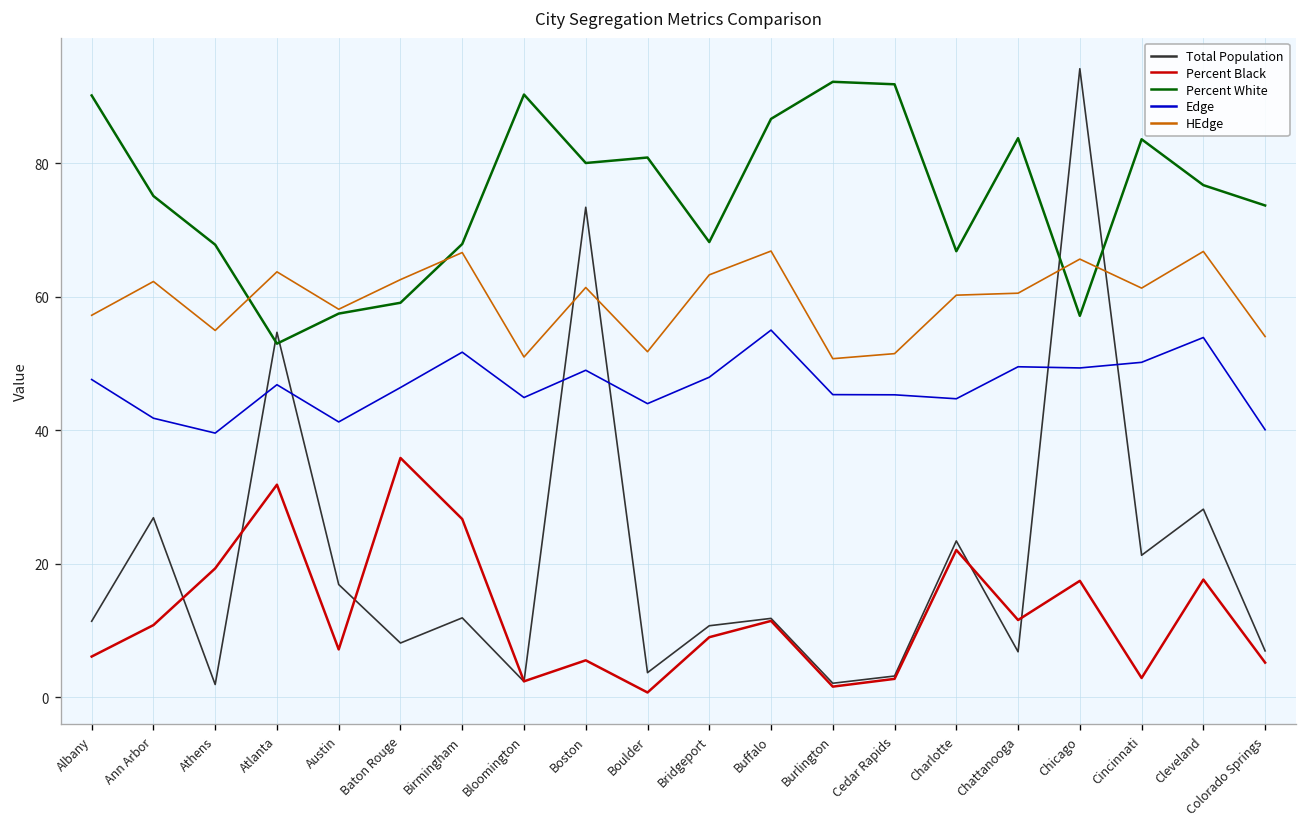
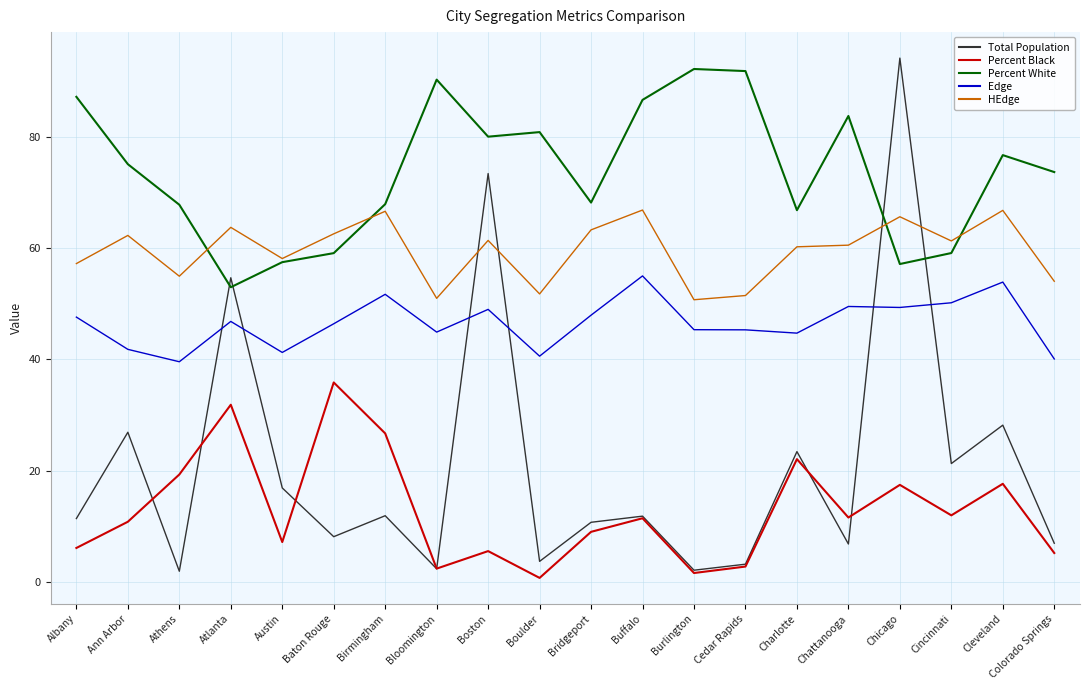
  {
    "Total Population": {
      "Albany": 11,
      "Ann Arbor": 27,
      "Athens": 2,
      "Atlanta": 55,
      "Austin": 17,
      "Baton Rouge": 8,
      "Birmingham": 12,
      "Boston": 73,
      "Boulder": 4,
      "Bridgeport": 11,
      "Burlington": 2,
      "Charlotte": 23,
      "Chattanooga": 7,
      "Chicago": 94,
      "Cincinnati": 21,
      "Cleveland": 28,
      "Colorado Springs": 7
    },
    "Percent Black": {
      "Albany": 6,
      "Ann Arbor": 11,
      "Athens": 19,
      "Atlanta": 32,
      "Austin": 7,
      "Baton Rouge": 36,
      "Birmingham": 27,
      "Boston": 6,
      "Boulder": 1,
      "Bridgeport": 9,
      "Burlington": 2,
      "Charlotte": 22,
      "Chattanooga": 12,
      "Chicago": 17,
-     "Cincinnati": 3,
+     "Cincinnati": 12,
      "Cleveland": 18,
      "Colorado Springs": 5
    },
    "Percent White": {
-     "Albany": 90,
+     "Albany": 87,
      "Ann Arbor": 75,
      "Athens": 68,
      "Atlanta": 53,
      "Austin": 57,
      "Baton Rouge": 59,
      "Birmingham": 68,
      "Bloomington": 90,
      "Boston": 80,
      "Boulder": 81,
      "Bridgeport": 68,
      "Buffalo": 87,
      "Burlington": 92,
      "Cedar Rapids": 92,
      "Charlotte": 67,
      "Chattanooga": 84,
      "Chicago": 57,
-     "Cincinnati": 84,
+     "Cincinnati": 59,
      "Cleveland": 77,
      "Colorado Springs": 74
    },
    "Edge": {
      "Albany": 48,
      "Ann Arbor": 42,
      "Athens": 40,
      "Atlanta": 47,
      "Austin": 41,
      "Baton Rouge": 46,
      "Birmingham": 52,
      "Bloomington": 45,
      "Boston": 49,
-     "Boulder": 44,
+     "Boulder": 41,
      "Bridgeport": 48,
      "Buffalo": 55,
      "Burlington": 45,
      "Cedar Rapids": 45,
      "Charlotte": 45,
      "Chattanooga": 50,
      "Chicago": 49,
      "Cincinnati": 50,
      "Cleveland": 54,
      "Colorado Springs": 40
    },
    "HEdge": {
      "Albany": 57,
      "Ann Arbor": 62,
      "Athens": 55,
      "Atlanta": 64,
      "Austin": 58,
      "Baton Rouge": 63,
      "Birmingham": 67,
      "Bloomington": 51,
      "Boston": 61,
      "Boulder": 52,
      "Bridgeport": 63,
      "Buffalo": 67,
      "Burlington": 51,
      "Cedar Rapids": 51,
      "Charlotte": 60,
      "Chattanooga": 61,
      "Chicago": 66,
      "Cincinnati": 61,
      "Cleveland": 67,
      "Colorado Springs": 54
    }
  }
